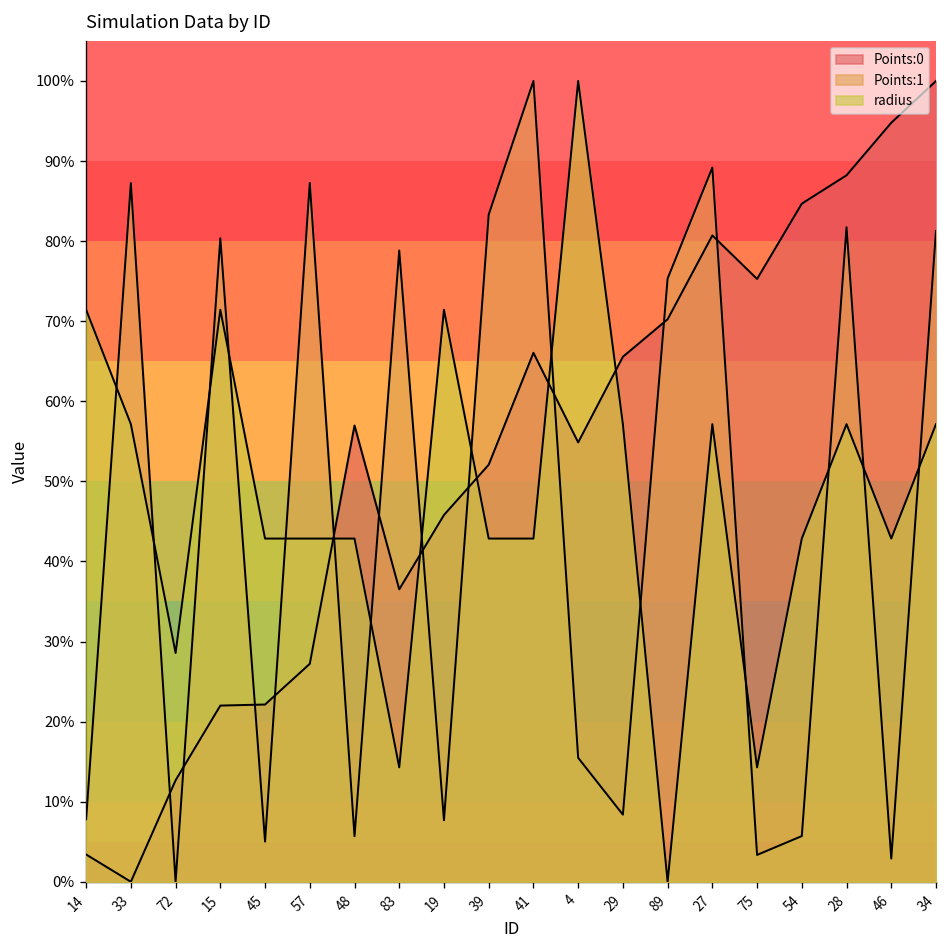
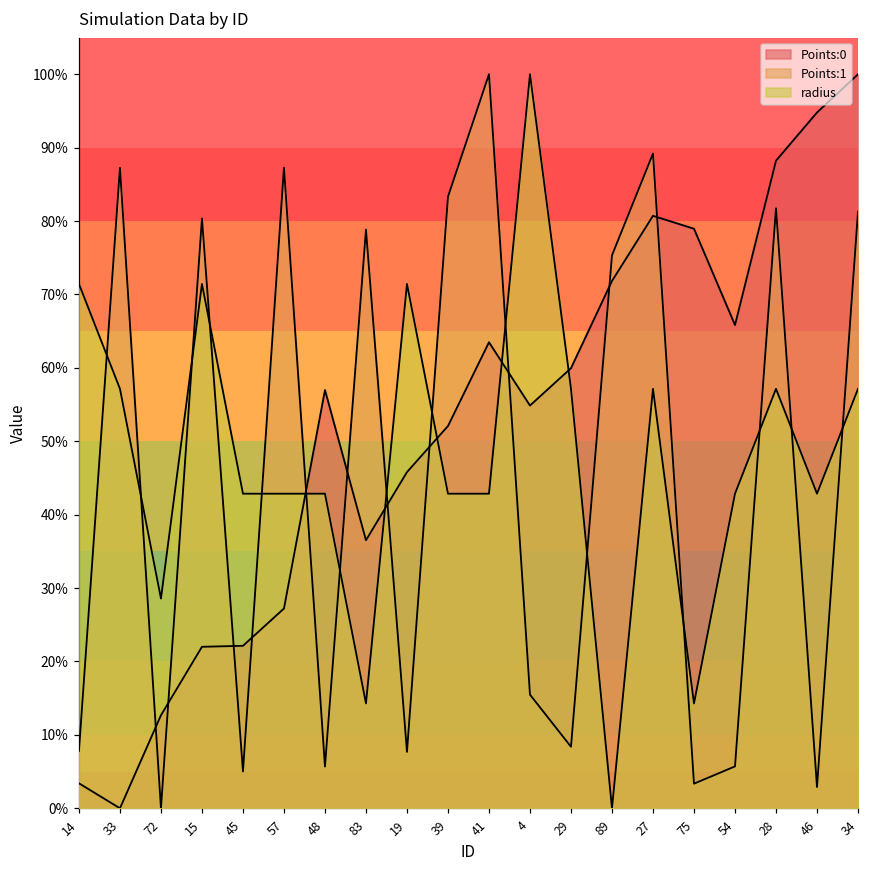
  {
    "Points:0": {
      "14": "3%",
      "33": "0%",
      "72": "13%",
      "15": "22%",
      "45": "22%",
      "57": "27%",
      "48": "57%",
      "83": "37%",
      "19": "46%",
      "39": "52%",
-     "41": "66%",
+     "41": "63%",
      "4": "55%",
-     "29": "66%",
-     "89": "70%",
+     "29": "60%",
+     "89": "72%",
      "27": "81%",
-     "75": "75%",
-     "54": "85%",
+     "75": "79%",
+     "54": "66%",
      "28": "88%",
      "46": "95%",
      "34": "100%"
    }
  }
